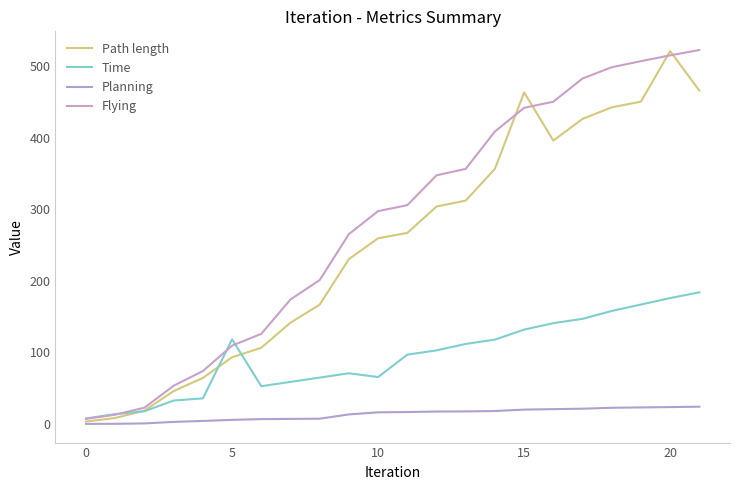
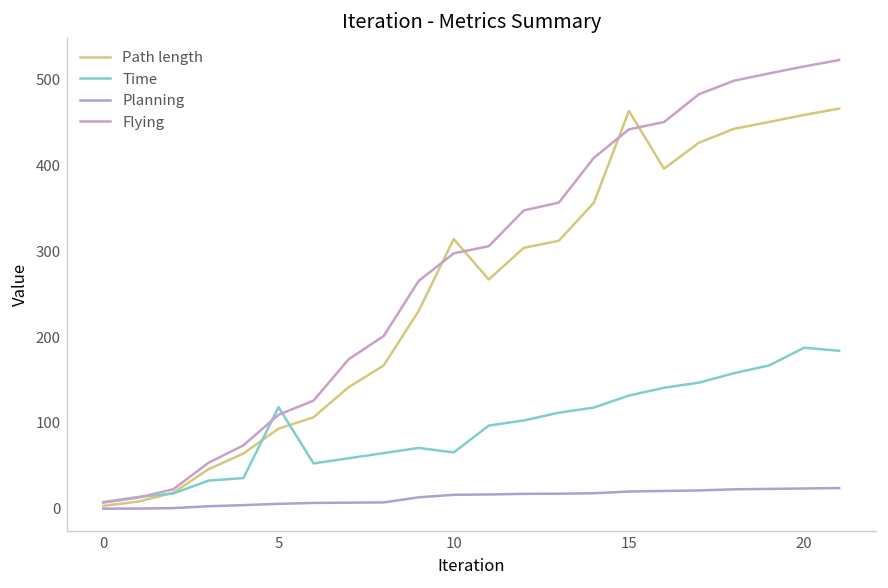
  {
    "Path length": {
      "5": 90,
-     "10": 260,
+     "10": 310,
      "15": 460,
-     "20": 520
+     "20": 460
    },
    "Time": {
      "5": 120,
      "10": 70,
      "15": 130,
-     "20": 180
+     "20": 190
    }
  }
